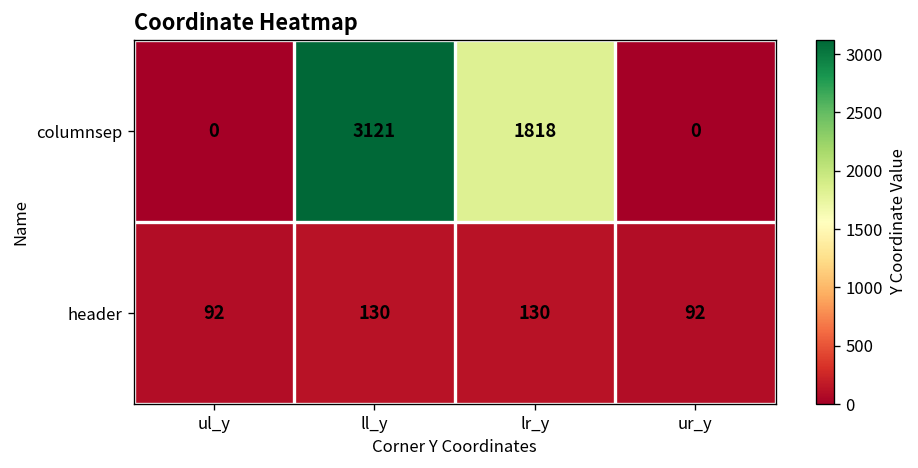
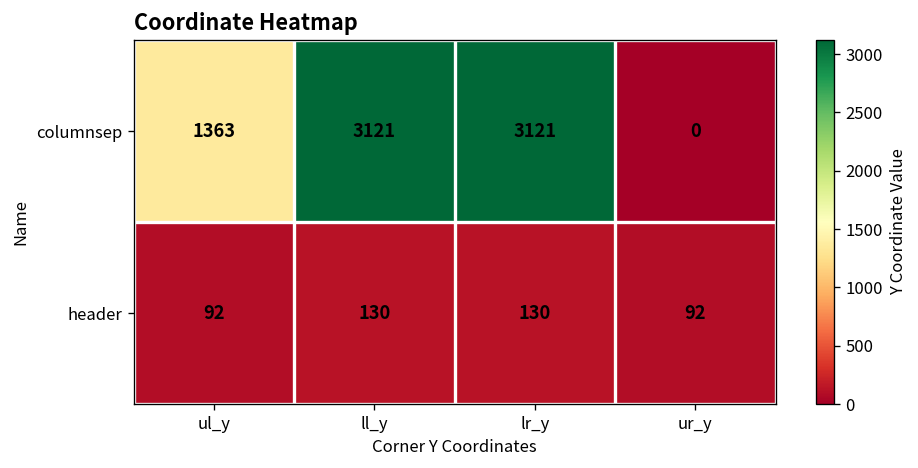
  {
    "columnsep": {
-     "ul_y": 0,
+     "ul_y": 1363,
      "ll_y": 3121,
-     "lr_y": 1818,
+     "lr_y": 3121,
      "ur_y": 0
    },
    "header": {
      "ul_y": 92,
      "ll_y": 130,
      "lr_y": 130,
      "ur_y": 92
    }
  }
